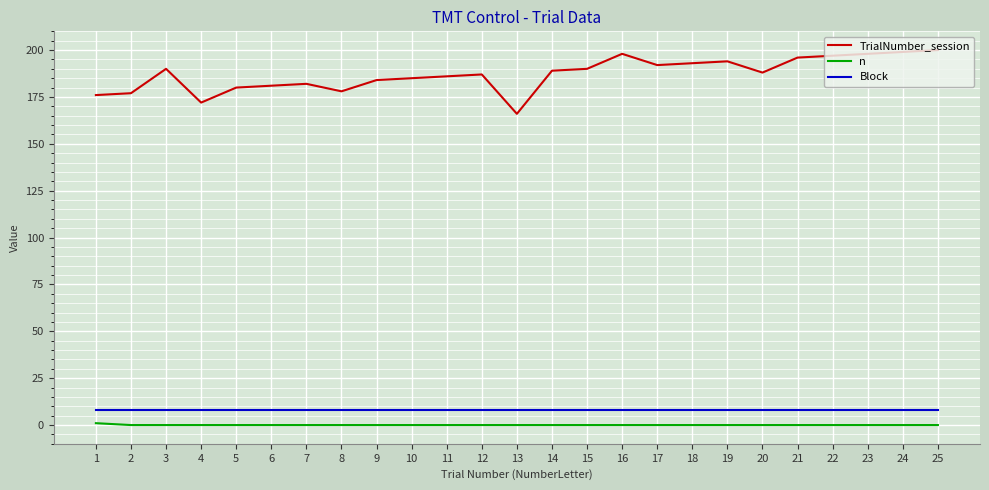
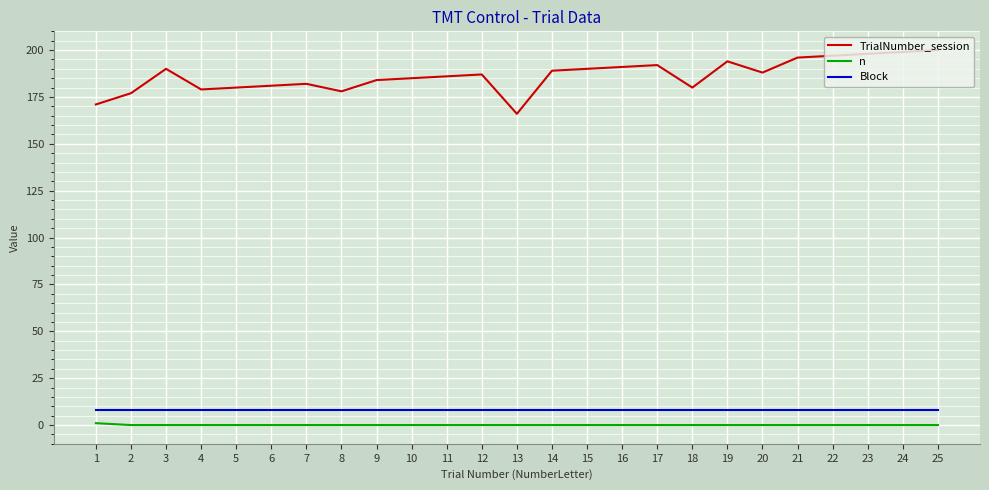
  {
    "TrialNumber_session": {
-     "1": 176,
+     "1": 171,
      "2": 177,
      "3": 190,
-     "4": 172,
+     "4": 179,
      "5": 180,
      "6": 181,
      "7": 182,
      "8": 178,
      "9": 184,
      "10": 185,
      "11": 186,
      "12": 187,
      "13": 166,
      "14": 189,
      "15": 190,
-     "16": 198,
+     "16": 191,
      "17": 192,
-     "18": 193,
+     "18": 180,
      "19": 194,
      "20": 188,
      "21": 196
    },
    "n": {
      "1": 1,
      "2": 0,
      "3": 0,
      "4": 0,
      "5": 0,
      "6": 0,
      "7": 0,
      "8": 0,
      "9": 0,
      "10": 0,
      "11": 0,
      "12": 0,
      "13": 0,
      "14": 0,
      "15": 0,
      "16": 0,
      "17": 0,
      "18": 0,
      "19": 0,
      "20": 0,
      "21": 0,
      "22": 0,
      "23": 0,
      "24": 0,
      "25": 0
    },
    "Block": {
      "1": 8,
      "2": 8,
      "3": 8,
      "4": 8,
      "5": 8,
      "6": 8,
      "7": 8,
      "8": 8,
      "9": 8,
      "10": 8,
      "11": 8,
      "12": 8,
      "13": 8,
      "14": 8,
      "15": 8,
      "16": 8,
      "17": 8,
      "18": 8,
      "19": 8,
      "20": 8,
      "21": 8,
      "22": 8,
      "23": 8,
      "24": 8,
      "25": 8
    }
  }
